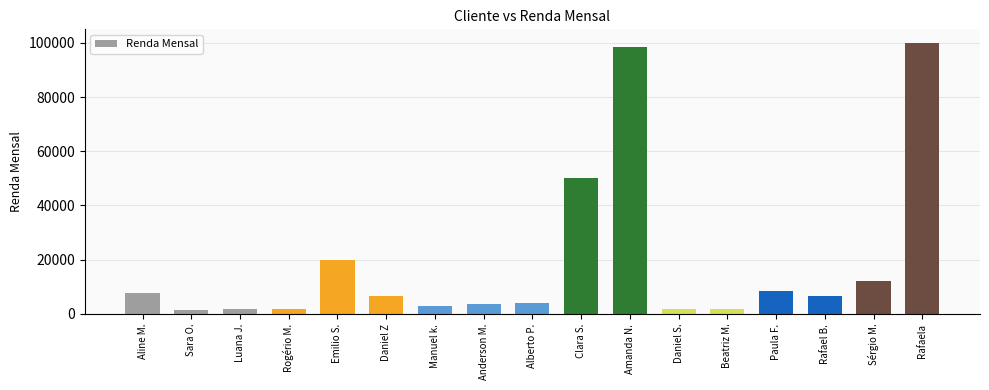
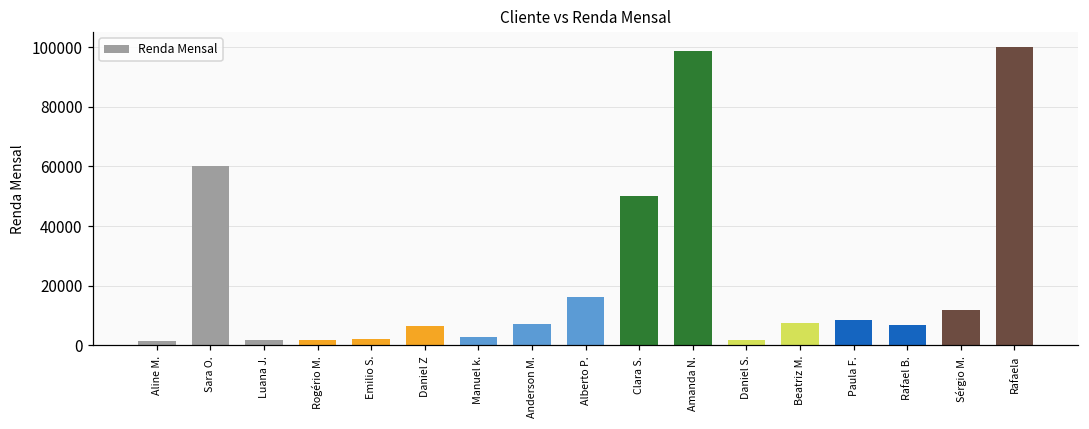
  {
-   "Aline M.": 8000,
-   "Sara O.": 2000,
+   "Aline M.": 1000,
+   "Sara O.": 60000,
    "Luana J.": 2000,
    "Rogério M.": 2000,
-   "Emilio S.": 20000,
+   "Emilio S.": 2000,
    "Daniel Z": 6000,
    "Manuel k.": 3000,
-   "Anderson M.": 4000,
-   "Alberto P.": 4000,
+   "Anderson M.": 7000,
+   "Alberto P.": 16000,
    "Clara S.": 50000,
    "Amanda N.": 99000,
    "Daniel S.": 2000,
-   "Beatriz M.": 2000,
+   "Beatriz M.": 8000,
    "Paula F.": 8000,
    "Rafael B.": 7000,
    "Sérgio M.": 12000,
    "Rafaela": 100000
  }
